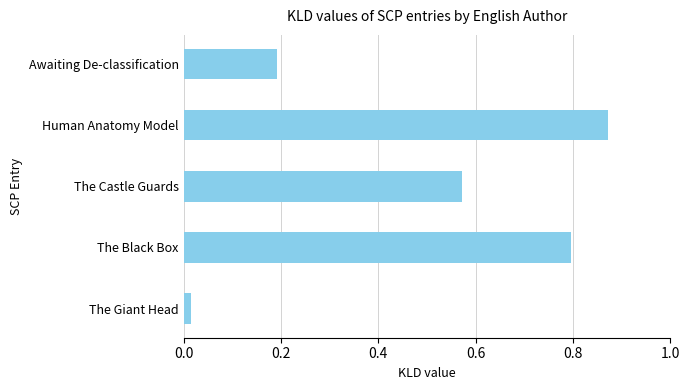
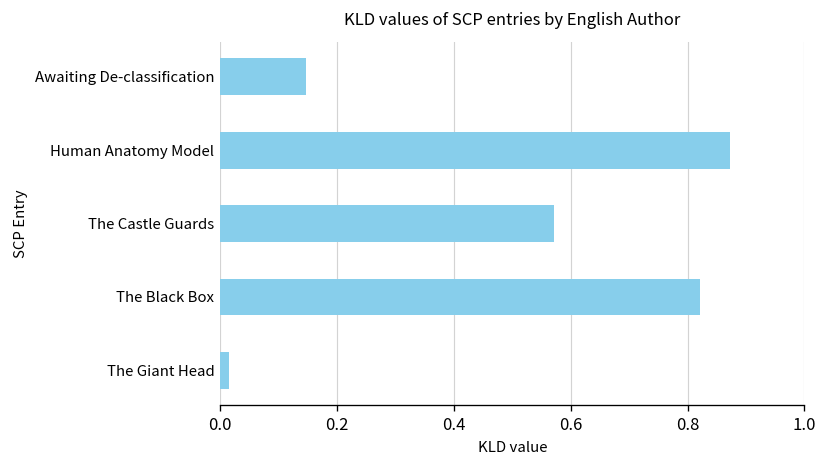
  {
-   "Awaiting De-classification": 0.19,
+   "Awaiting De-classification": 0.15,
    "Human Anatomy Model": 0.87,
    "The Castle Guards": 0.57,
-   "The Black Box": 0.80,
+   "The Black Box": 0.82,
    "The Giant Head": 0.02
  }
